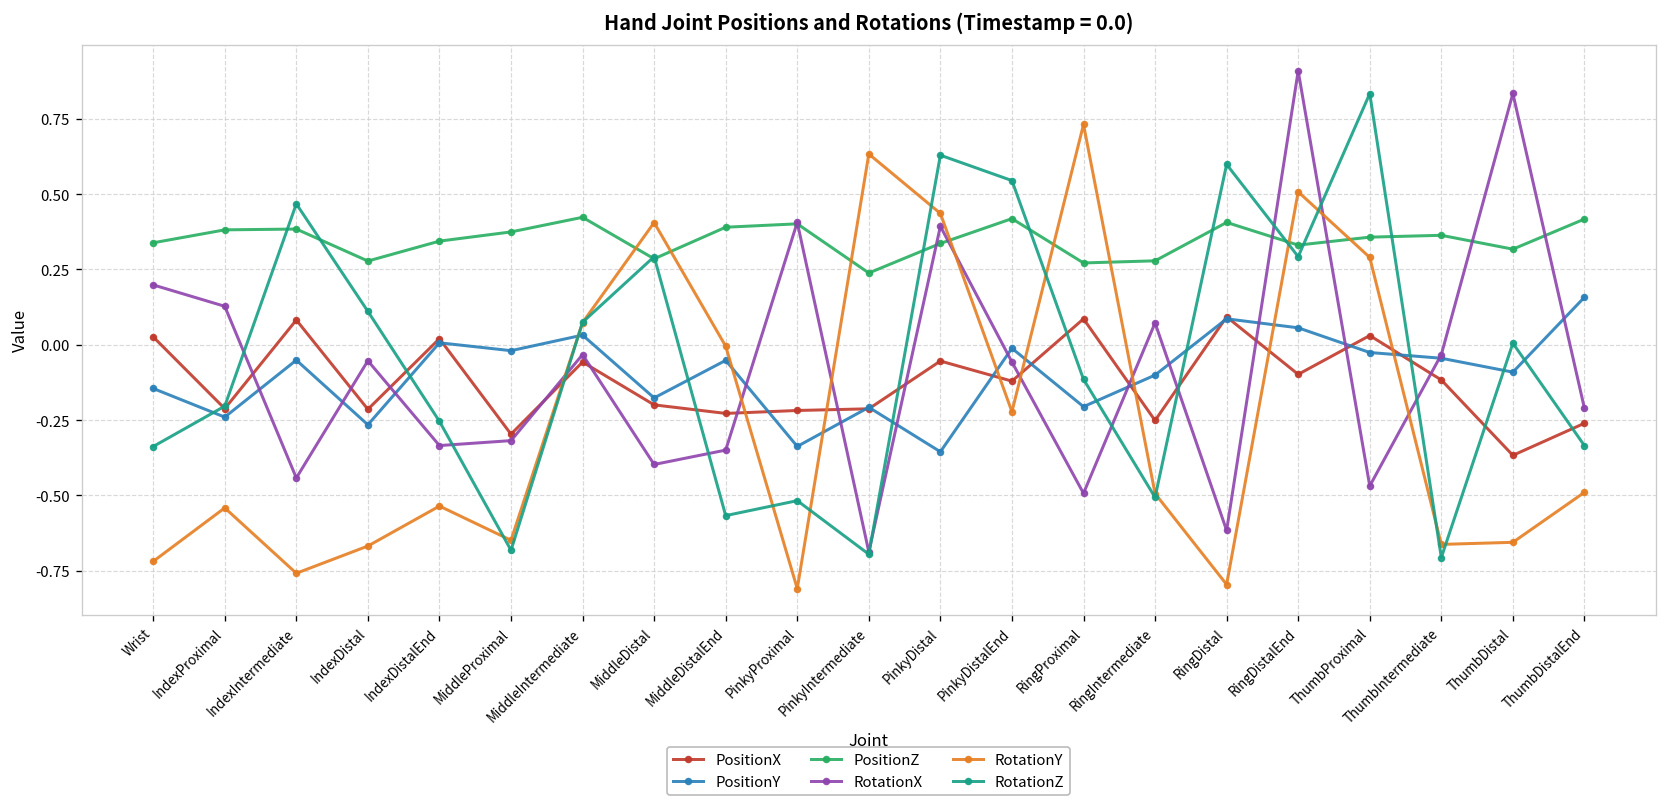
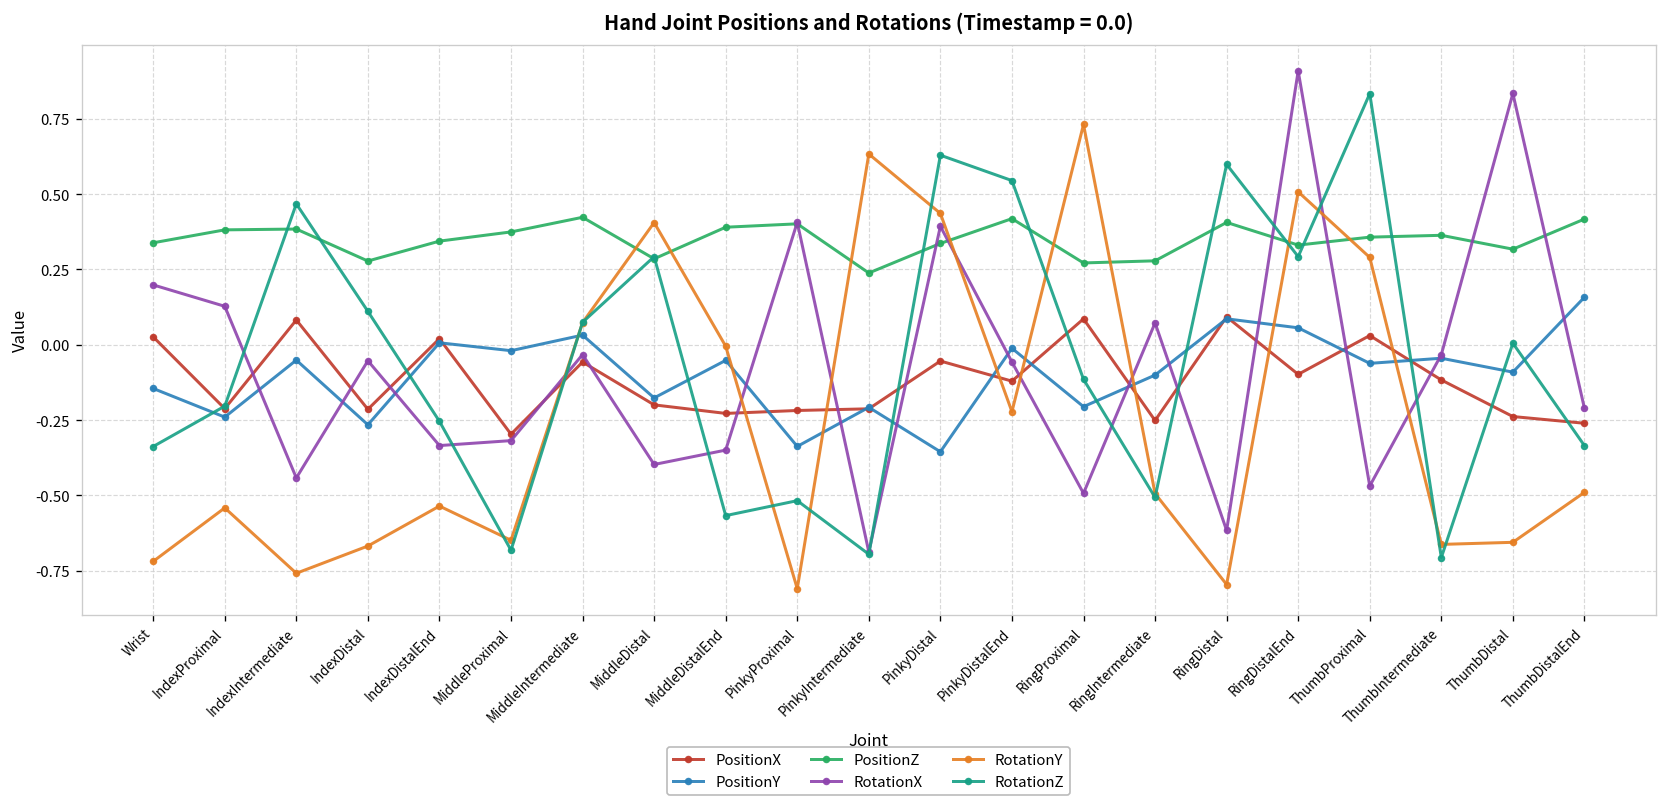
  {
    "PositionX": {
      "Wrist": 0.03,
      "IndexIntermediate": 0.08,
      "IndexDistal": -0.21,
      "IndexDistalEnd": 0.02,
      "MiddleProximal": -0.30,
      "MiddleIntermediate": -0.06,
      "MiddleDistal": -0.20,
      "MiddleDistalEnd": -0.23,
      "PinkyProximal": -0.22,
      "PinkyDistal": -0.05,
      "PinkyDistalEnd": -0.12,
      "RingProximal": 0.09,
      "RingIntermediate": -0.25,
      "RingDistalEnd": -0.10,
      "ThumbProximal": 0.03,
      "ThumbIntermediate": -0.12,
-     "ThumbDistal": -0.37,
+     "ThumbDistal": -0.24,
      "ThumbDistalEnd": -0.26
    },
    "PositionY": {
      "Wrist": -0.15,
      "IndexProximal": -0.24,
      "IndexIntermediate": -0.05,
      "IndexDistal": -0.27,
      "IndexDistalEnd": 0.01,
      "MiddleProximal": -0.02,
      "MiddleIntermediate": 0.03,
      "MiddleDistal": -0.18,
      "MiddleDistalEnd": -0.05,
      "PinkyProximal": -0.34,
      "PinkyDistal": -0.36,
      "PinkyDistalEnd": -0.01,
      "RingProximal": -0.21,
      "RingIntermediate": -0.10,
      "RingDistalEnd": 0.06,
-     "ThumbProximal": -0.03,
+     "ThumbProximal": -0.06,
      "ThumbIntermediate": -0.04,
      "ThumbDistal": -0.09,
      "ThumbDistalEnd": 0.16
    },
    "RotationX": {
      "Wrist": 0.20,
      "IndexProximal": 0.13,
      "IndexIntermediate": -0.44,
      "IndexDistal": -0.05,
      "IndexDistalEnd": -0.33,
      "MiddleProximal": -0.32,
      "MiddleIntermediate": -0.03,
      "MiddleDistal": -0.40,
      "MiddleDistalEnd": -0.35,
      "PinkyDistal": 0.39,
      "PinkyDistalEnd": -0.06,
      "RingProximal": -0.49,
      "RingIntermediate": 0.07,
      "RingDistal": -0.62,
      "RingDistalEnd": 0.91,
      "ThumbProximal": -0.47,
      "ThumbIntermediate": -0.03,
      "ThumbDistal": 0.83,
      "ThumbDistalEnd": -0.21
    },
    "RotationY": {
      "Wrist": -0.72,
      "IndexProximal": -0.54,
      "IndexIntermediate": -0.76,
      "IndexDistal": -0.67,
      "IndexDistalEnd": -0.54,
      "MiddleProximal": -0.65,
      "MiddleDistal": 0.41,
      "MiddleDistalEnd": 0.00,
      "PinkyProximal": -0.81,
      "PinkyIntermediate": 0.63,
      "PinkyDistal": 0.44,
      "PinkyDistalEnd": -0.22,
      "RingProximal": 0.73,
      "RingIntermediate": -0.49,
      "RingDistal": -0.80,
      "RingDistalEnd": 0.51,
      "ThumbProximal": 0.29,
      "ThumbIntermediate": -0.66,
      "ThumbDistal": -0.66,
      "ThumbDistalEnd": -0.49
    }
  }
